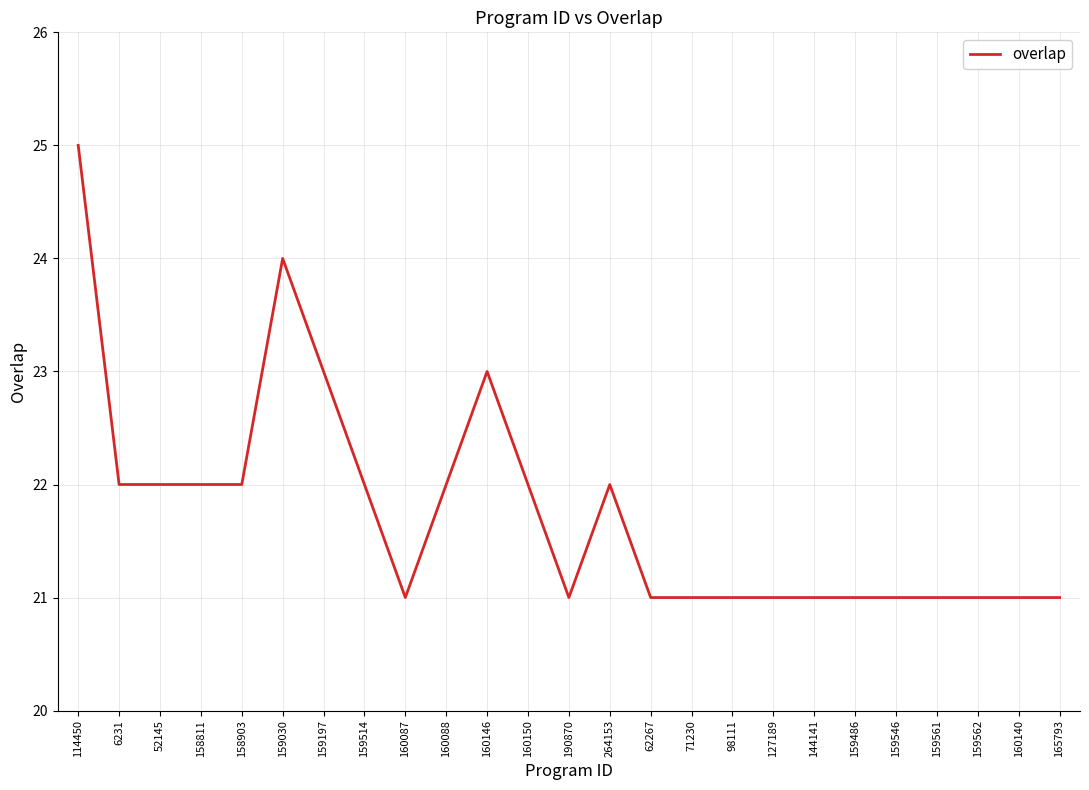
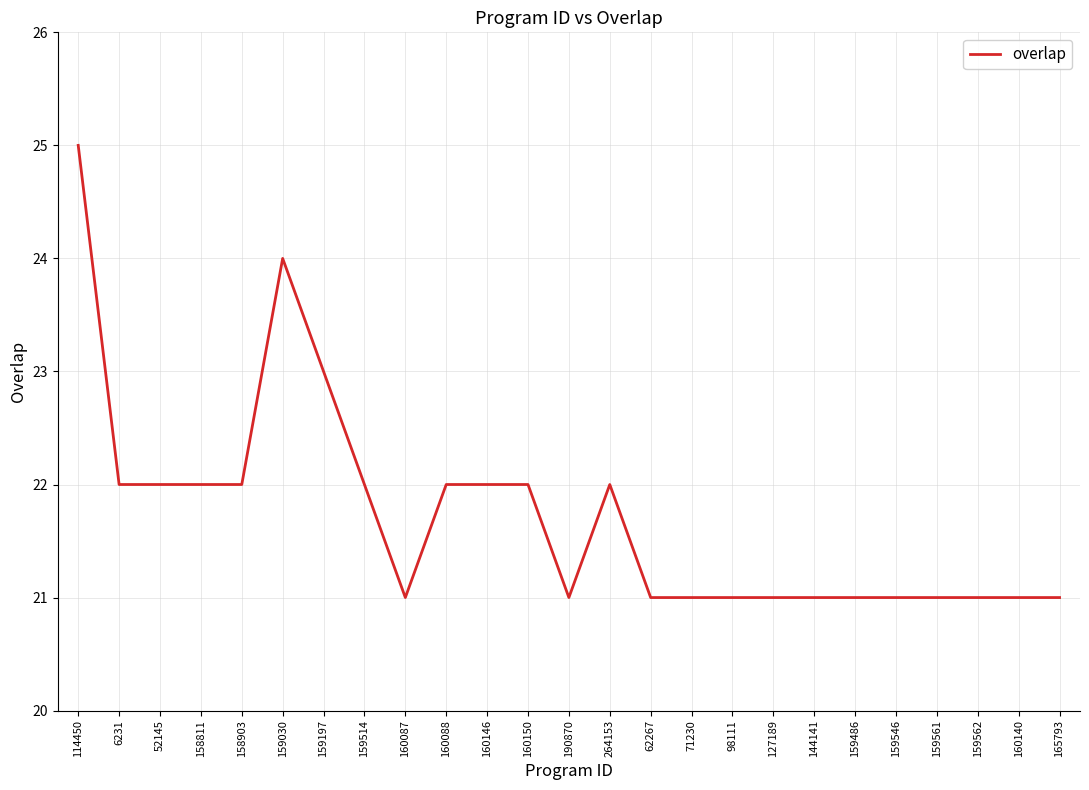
  {
    "114450": 25,
    "6231": 22,
    "52145": 22,
    "158811": 22,
    "158903": 22,
    "159030": 24,
    "159197": 23,
    "159514": 22,
    "160087": 21,
    "160088": 22,
-   "160146": 23,
+   "160146": 22,
    "160150": 22,
    "190870": 21,
    "264153": 22,
    "62267": 21,
    "71230": 21,
    "98111": 21,
    "127189": 21,
    "144141": 21,
    "159486": 21,
    "159546": 21,
    "159561": 21,
    "159562": 21,
    "160140": 21,
    "165793": 21
  }
